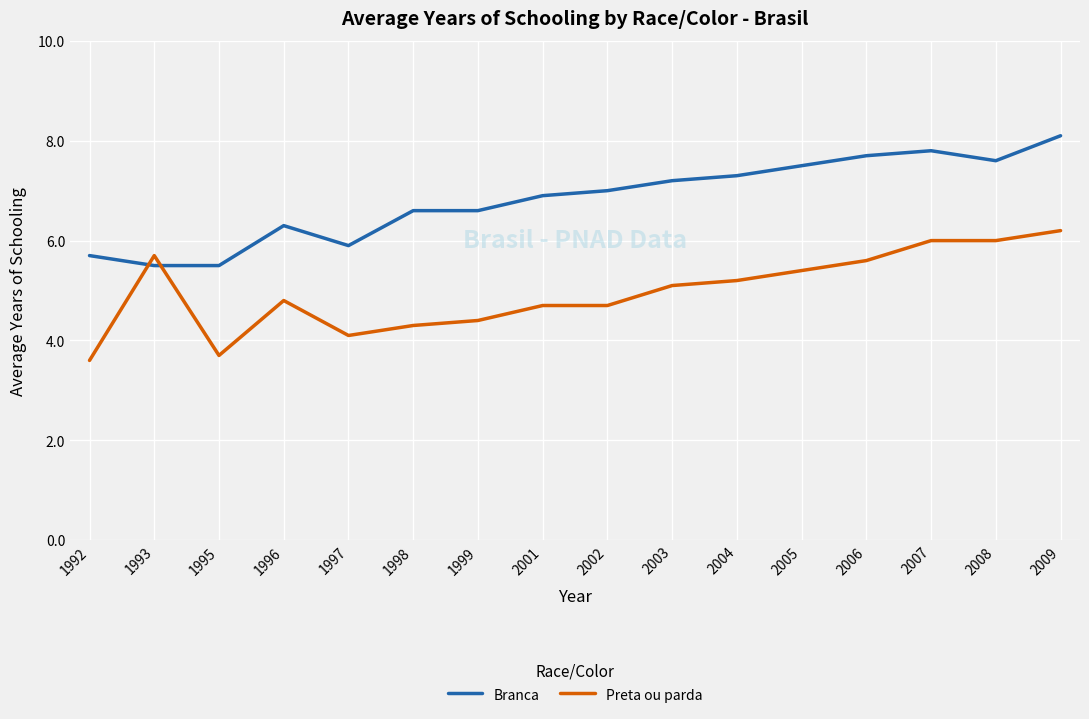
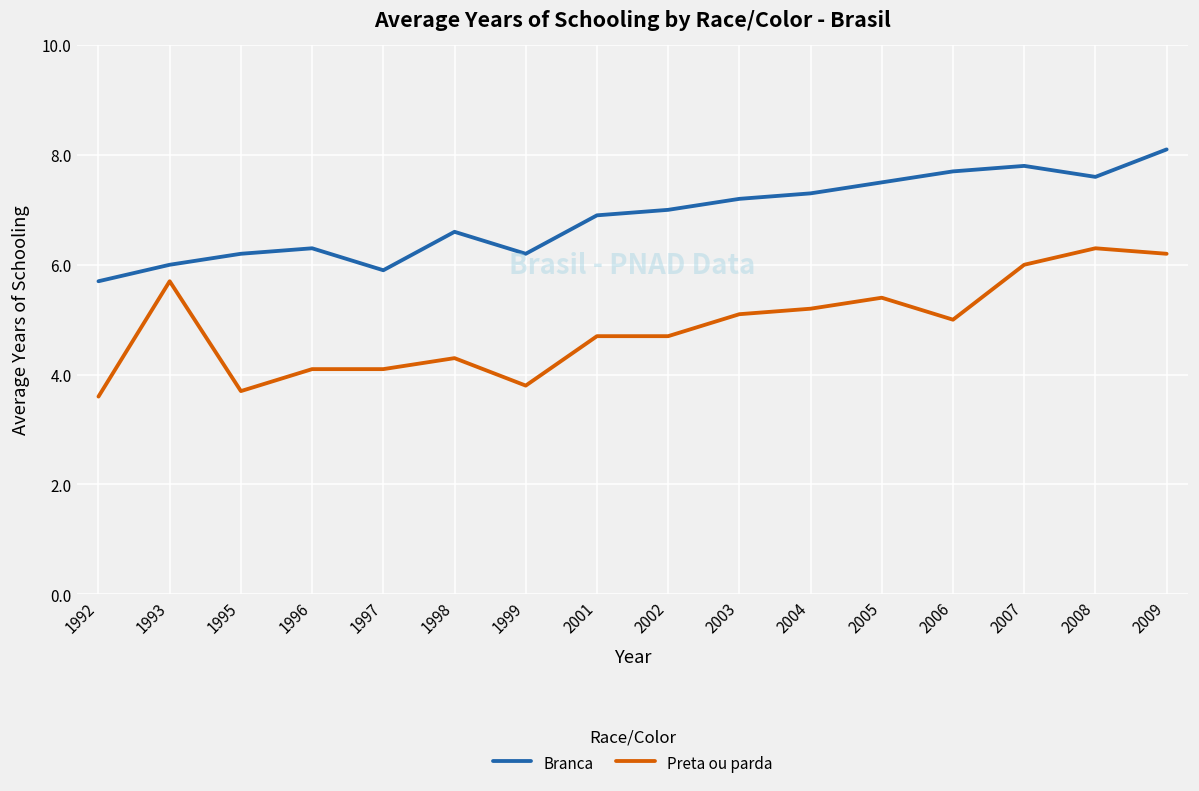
  {
    "Branca": {
      "1992": 5.7,
-     "1993": 5.5,
-     "1995": 5.5,
+     "1993": 6.0,
+     "1995": 6.2,
      "1996": 6.3,
      "1997": 5.9,
      "1998": 6.6,
-     "1999": 6.6,
+     "1999": 6.2,
      "2001": 6.9,
      "2002": 7.0,
      "2003": 7.2,
      "2004": 7.3,
      "2005": 7.5,
      "2006": 7.7,
      "2007": 7.8,
      "2008": 7.6,
      "2009": 8.1
    },
    "Preta ou parda": {
      "1992": 3.6,
      "1993": 5.7,
      "1995": 3.7,
-     "1996": 4.8,
+     "1996": 4.1,
      "1997": 4.1,
      "1998": 4.3,
-     "1999": 4.4,
+     "1999": 3.8,
      "2001": 4.7,
      "2002": 4.7,
      "2003": 5.1,
      "2004": 5.2,
      "2005": 5.4,
-     "2006": 5.6,
+     "2006": 5.0,
      "2007": 6.0,
-     "2008": 6.0,
+     "2008": 6.3,
      "2009": 6.2
    }
  }
